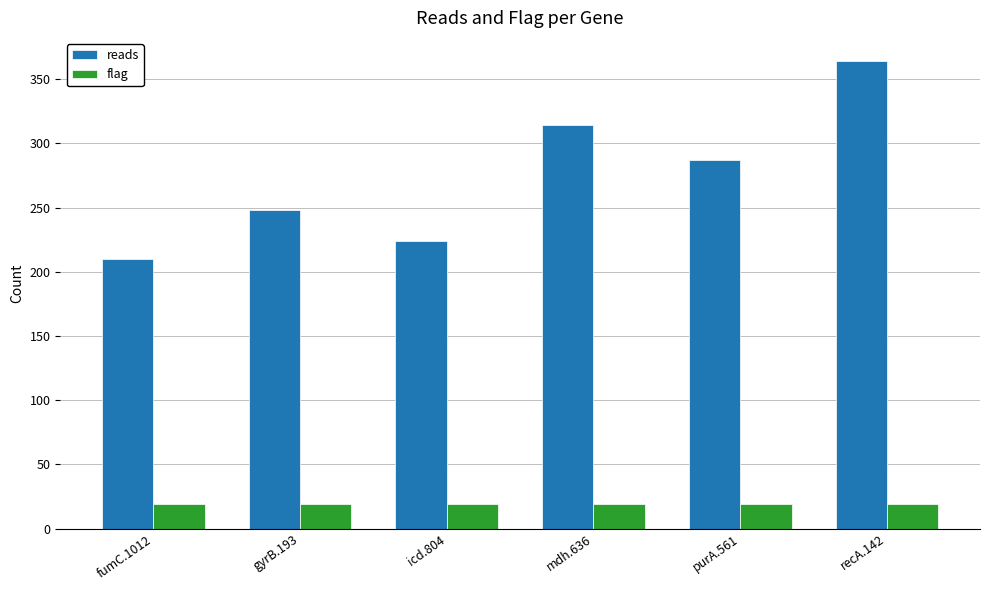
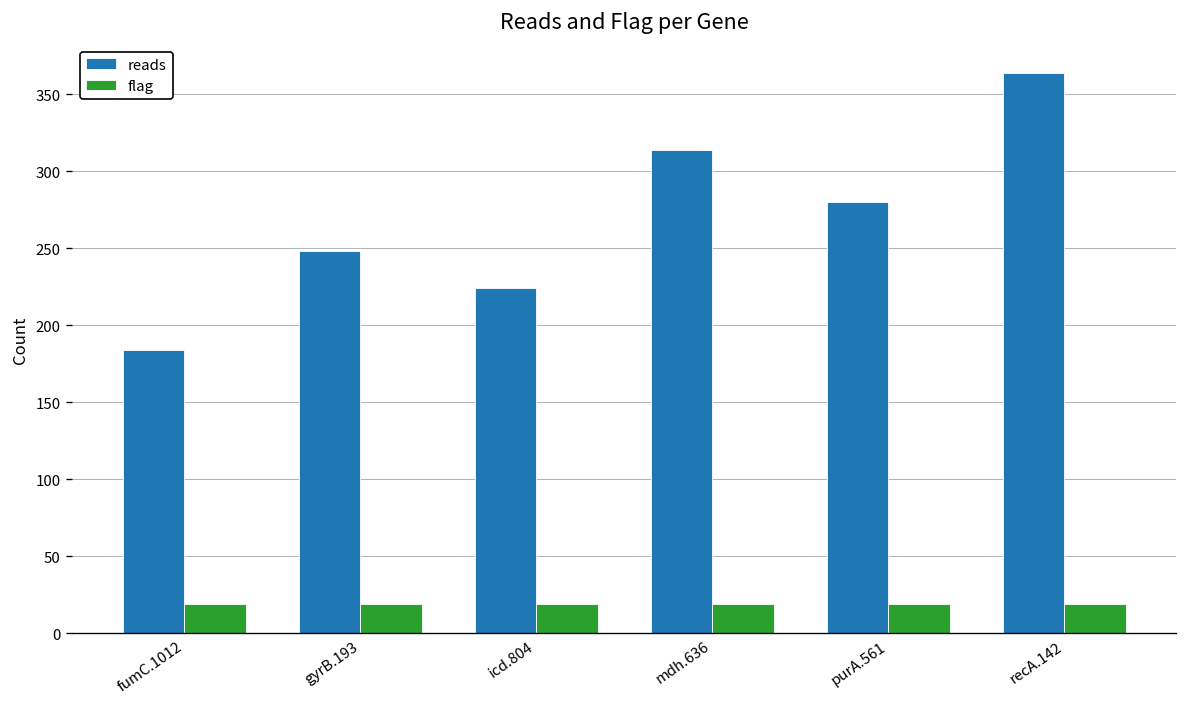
  {
    "reads": {
-     "fumC.1012": 210,
+     "fumC.1012": 184,
      "gyrB.193": 248,
      "icd.804": 224,
      "mdh.636": 314,
-     "purA.561": 287,
+     "purA.561": 280,
      "recA.142": 364
    },
    "flag": {
      "fumC.1012": 19,
      "gyrB.193": 19,
      "icd.804": 19,
      "mdh.636": 19,
      "purA.561": 19,
      "recA.142": 19
    }
  }
